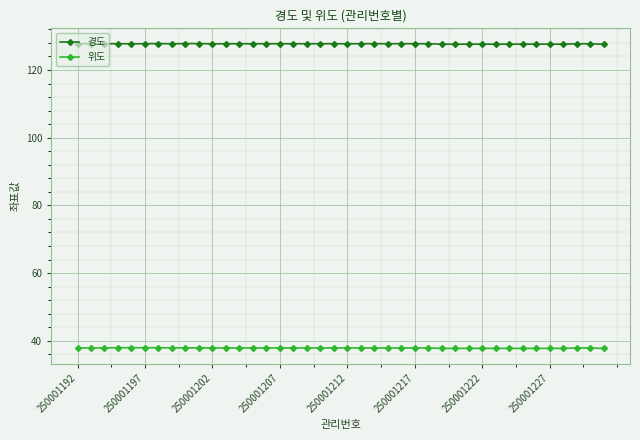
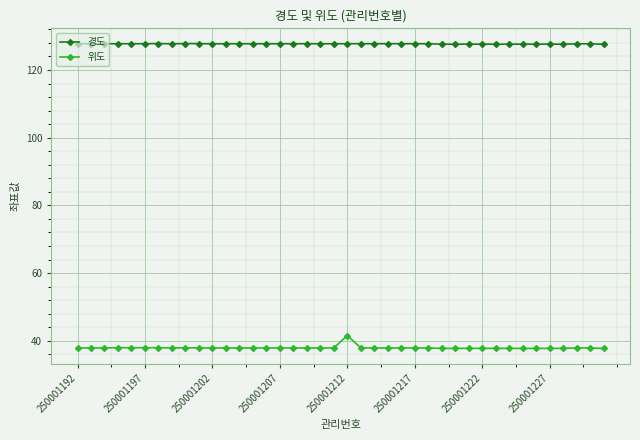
  {
    "경도": {
      "250001197": 128,
      "250001202": 128,
      "250001207": 128,
      "250001212": 128,
      "250001217": 128,
      "250001222": 128,
      "250001227": 128
    },
    "위도": {
      "250001192": 38,
      "250001197": 38,
      "250001202": 38,
      "250001207": 38,
-     "250001212": 38,
+     "250001212": 42,
      "250001217": 38,
      "250001222": 38,
      "250001227": 38
    }
  }
